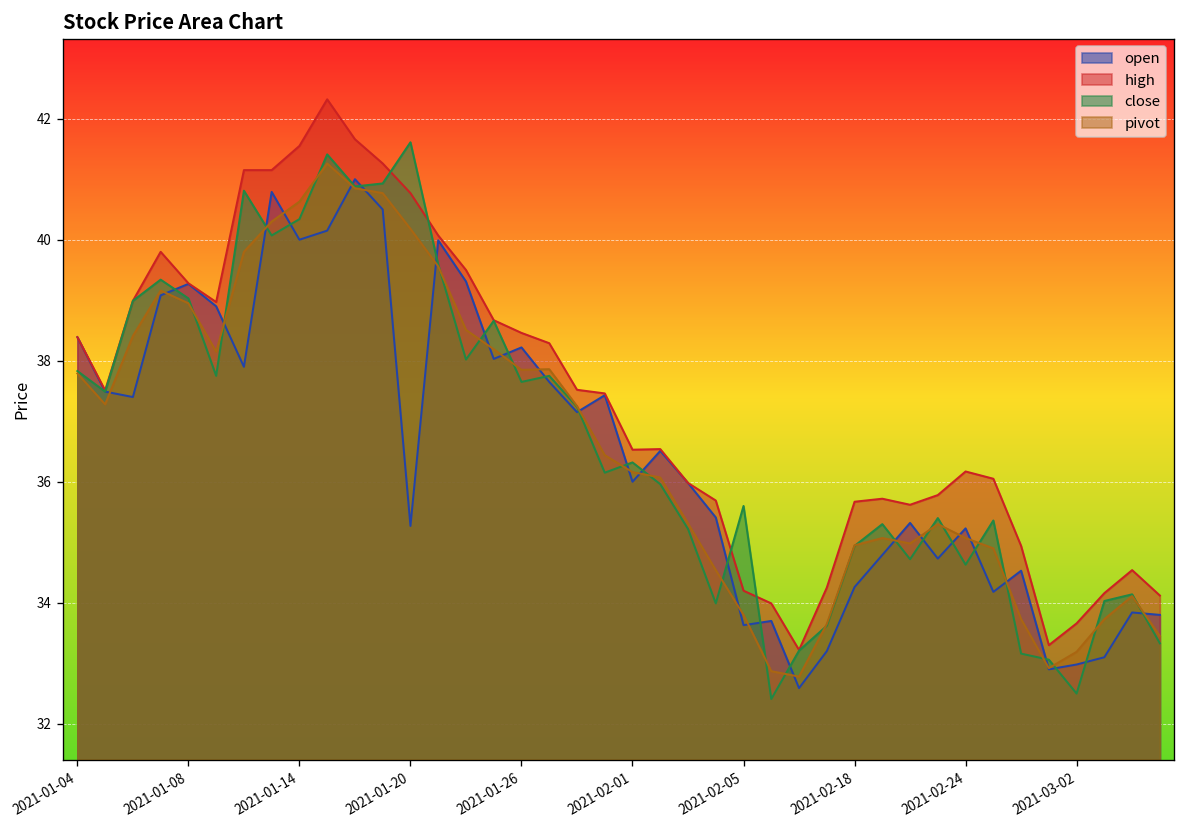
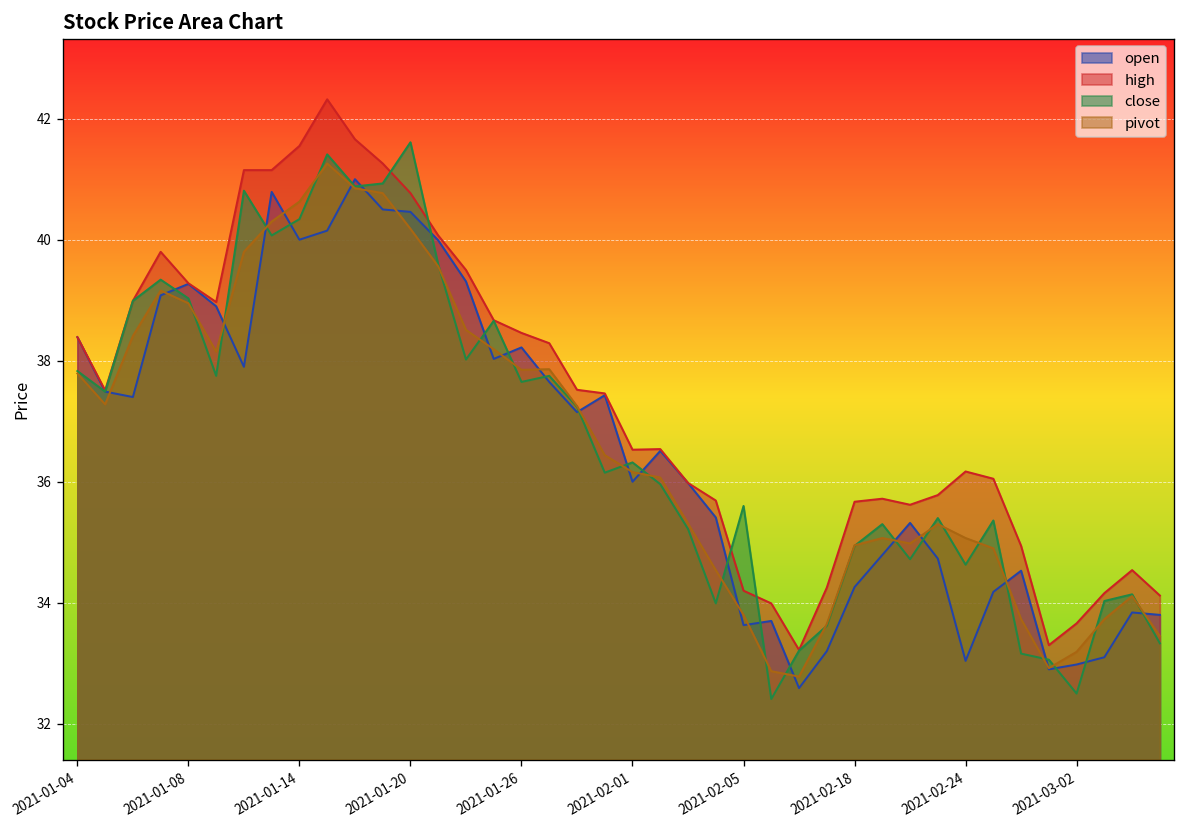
  {
    "open": {
      "2021-01-14": 40.0,
-     "2021-01-20": 35.3,
+     "2021-01-20": 40.5,
      "2021-01-26": 38.2,
      "2021-02-01": 36.0,
      "2021-02-05": 33.6,
      "2021-02-18": 34.3,
-     "2021-02-24": 35.2,
+     "2021-02-24": 33.0,
      "2021-03-02": 33.0
    },
    "close": {
      "2021-01-08": 39.0,
      "2021-01-14": 40.3,
      "2021-01-20": 41.6,
      "2021-01-26": 37.7,
      "2021-02-01": 36.3,
      "2021-02-05": 35.6,
      "2021-02-24": 34.6,
      "2021-03-02": 32.5
    }
  }
